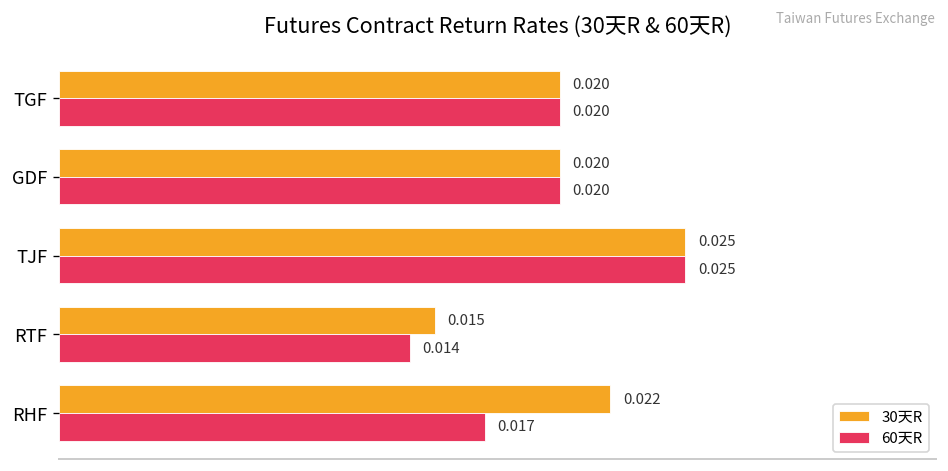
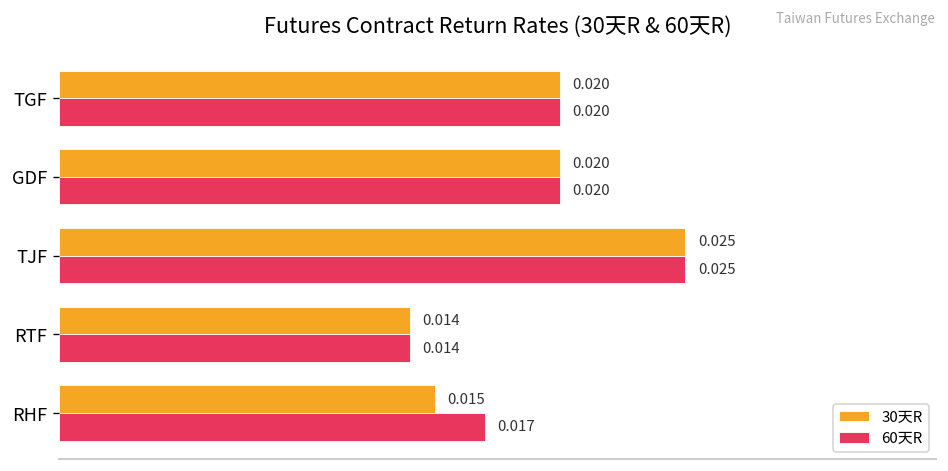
  {
    "30天R": {
      "TGF": 0.020,
      "GDF": 0.020,
      "TJF": 0.025,
-     "RTF": 0.015,
-     "RHF": 0.022
+     "RTF": 0.014,
+     "RHF": 0.015
    },
    "60天R": {
      "TGF": 0.020,
      "GDF": 0.020,
      "TJF": 0.025,
      "RTF": 0.014,
      "RHF": 0.017
    }
  }
